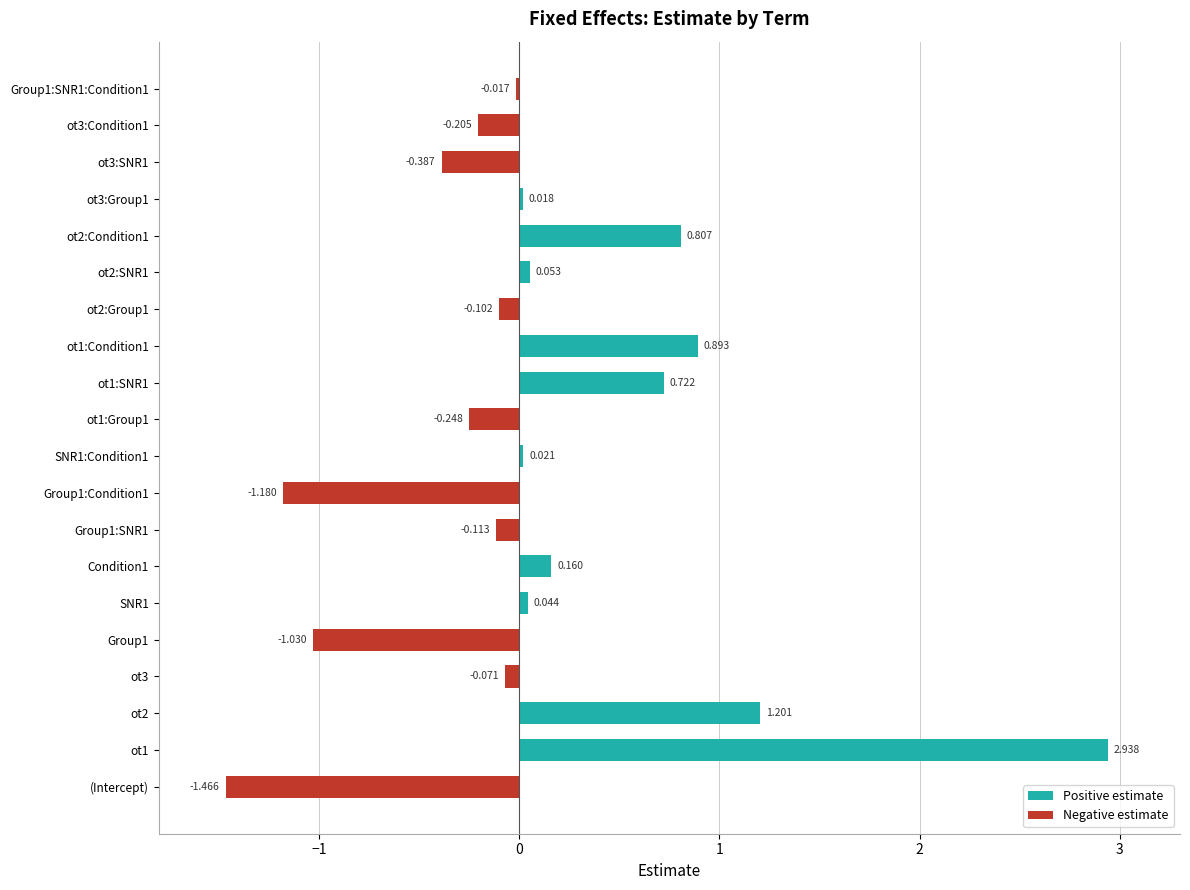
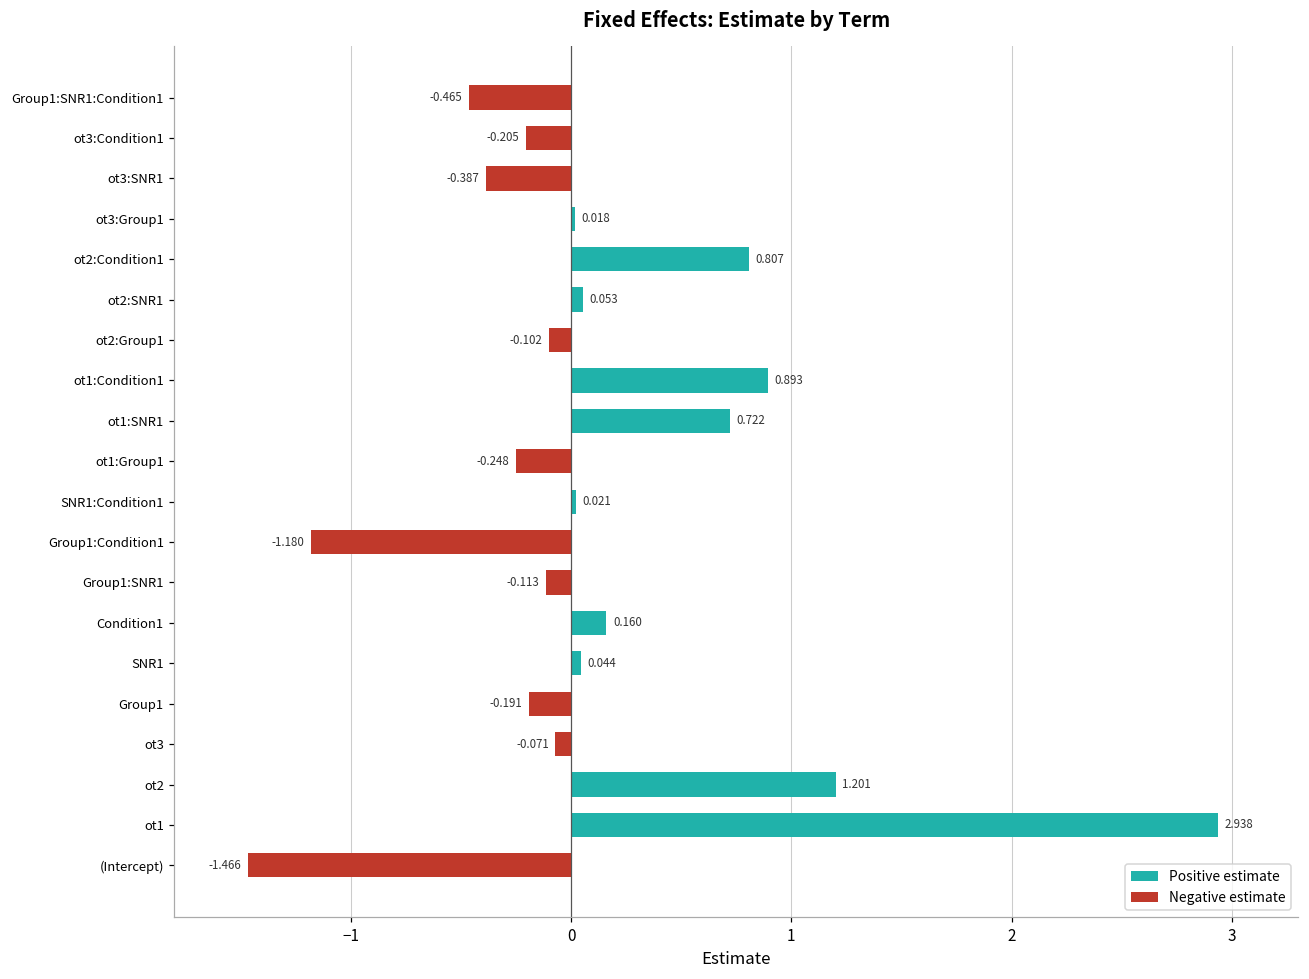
  {
-   "Group1:SNR1:Condition1": -0.017,
+   "Group1:SNR1:Condition1": -0.465,
    "ot3:Condition1": -0.205,
    "ot3:SNR1": -0.387,
    "ot3:Group1": 0.018,
    "ot2:Condition1": 0.807,
    "ot2:SNR1": 0.053,
    "ot2:Group1": -0.102,
    "ot1:Condition1": 0.893,
    "ot1:SNR1": 0.722,
    "ot1:Group1": -0.248,
    "SNR1:Condition1": 0.021,
    "Group1:Condition1": -1.180,
    "Group1:SNR1": -0.113,
    "Condition1": 0.160,
    "SNR1": 0.044,
-   "Group1": -1.030,
+   "Group1": -0.191,
    "ot3": -0.071,
    "ot2": 1.201,
    "ot1": 2.938,
    "(Intercept)": -1.466
  }
